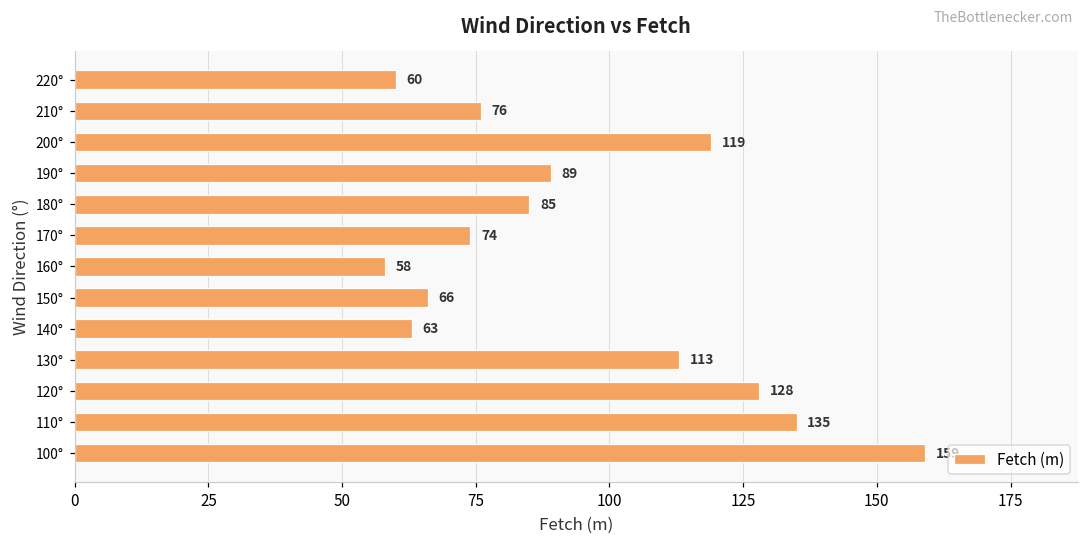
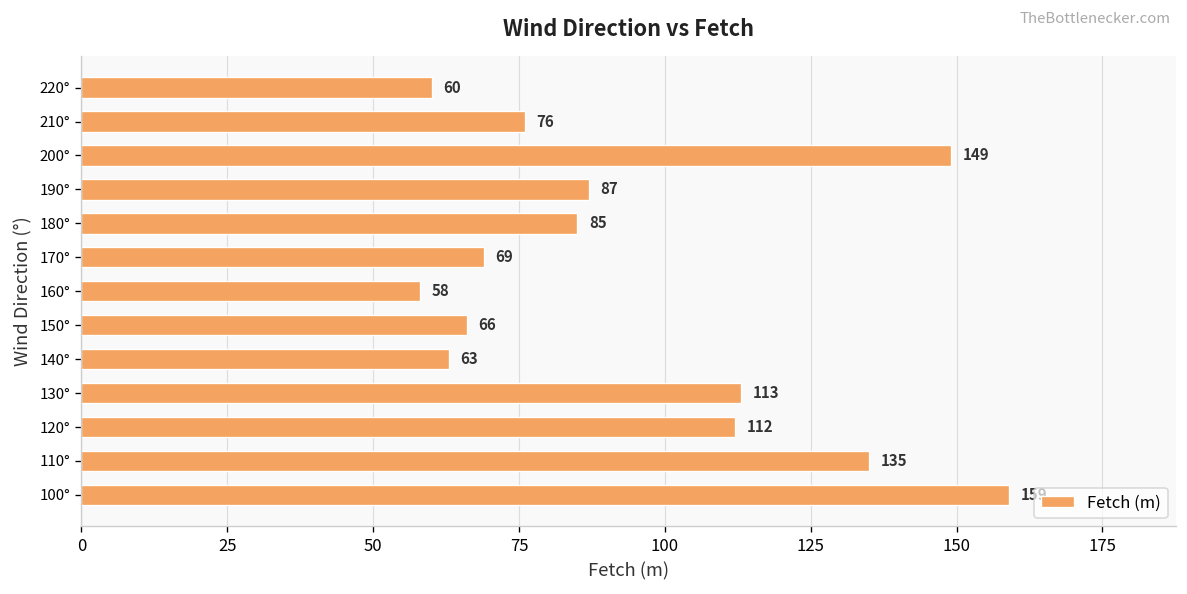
  {
    "220°": 60,
    "210°": 76,
-   "200°": 119,
-   "190°": 89,
+   "200°": 149,
+   "190°": 87,
    "180°": 85,
-   "170°": 74,
+   "170°": 69,
    "160°": 58,
    "150°": 66,
    "140°": 63,
    "130°": 113,
-   "120°": 128,
+   "120°": 112,
    "110°": 135
  }
